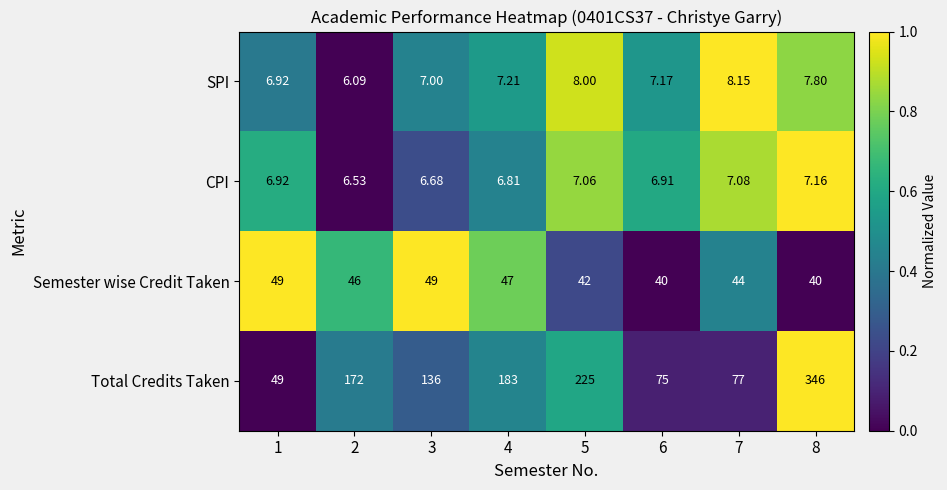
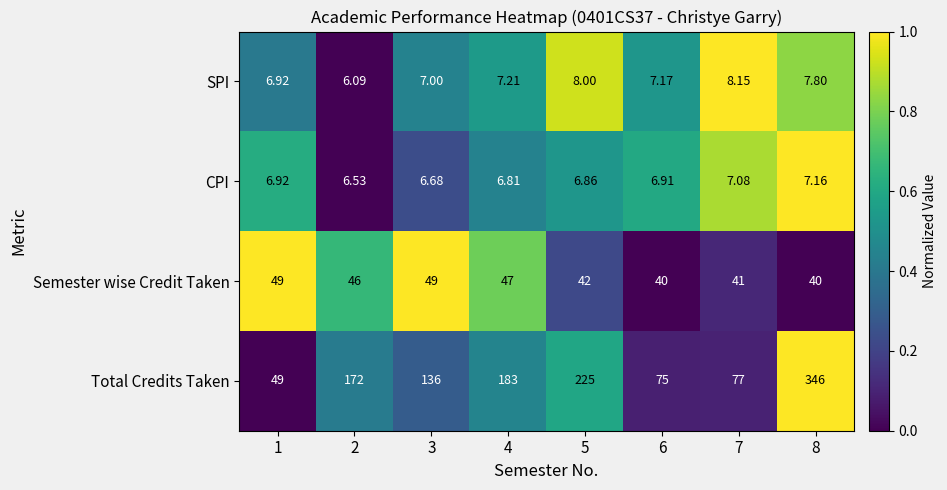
  {
    "SPI": {
      "1": 6.92,
      "2": 6.09,
      "3": 7.00,
      "4": 7.21,
      "5": 8.00,
      "6": 7.17,
      "7": 8.15,
      "8": 7.80
    },
    "CPI": {
      "1": 6.92,
      "2": 6.53,
      "3": 6.68,
      "4": 6.81,
-     "5": 7.06,
+     "5": 6.86,
      "6": 6.91,
      "7": 7.08,
      "8": 7.16
    },
    "Semester wise Credit Taken": {
      "1": 49,
      "2": 46,
      "3": 49,
      "4": 47,
      "5": 42,
      "6": 40,
-     "7": 44,
+     "7": 41,
      "8": 40
    },
    "Total Credits Taken": {
      "1": 49,
      "2": 172,
      "3": 136,
      "4": 183,
      "5": 225,
      "6": 75,
      "7": 77,
      "8": 346
    }
  }
